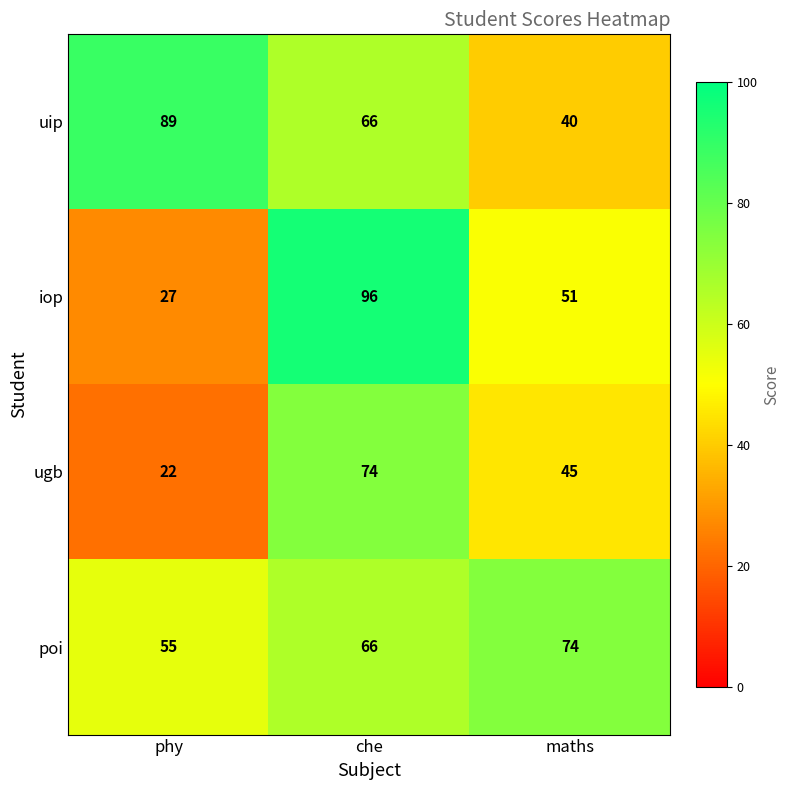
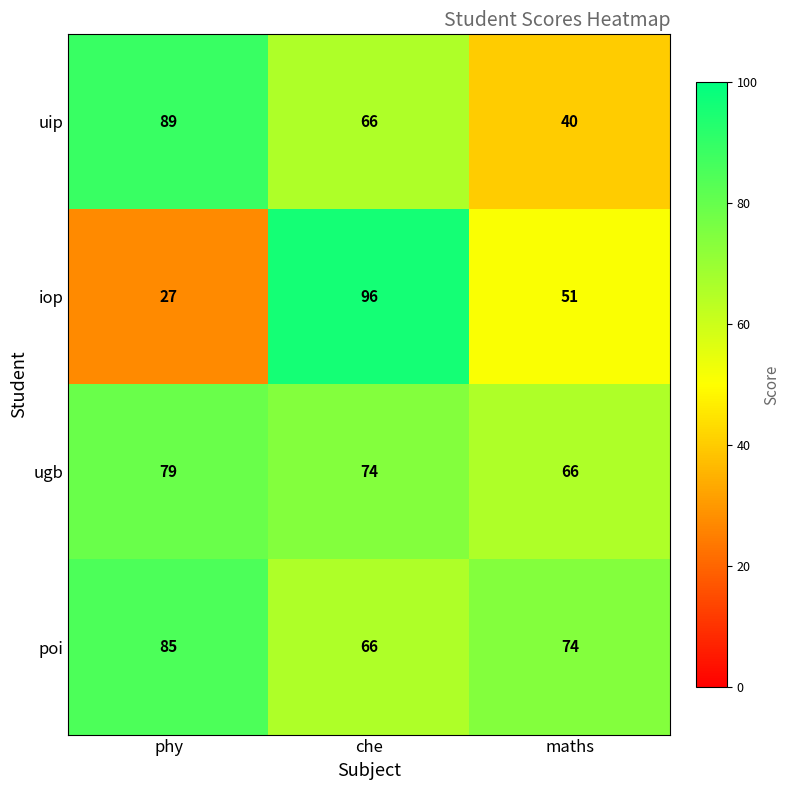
  {
    "uip": {
      "phy": 89,
      "che": 66,
      "maths": 40
    },
    "iop": {
      "phy": 27,
      "che": 96,
      "maths": 51
    },
    "ugb": {
-     "phy": 22,
+     "phy": 79,
      "che": 74,
-     "maths": 45
+     "maths": 66
    },
    "poi": {
-     "phy": 55,
+     "phy": 85,
      "che": 66,
      "maths": 74
    }
  }
